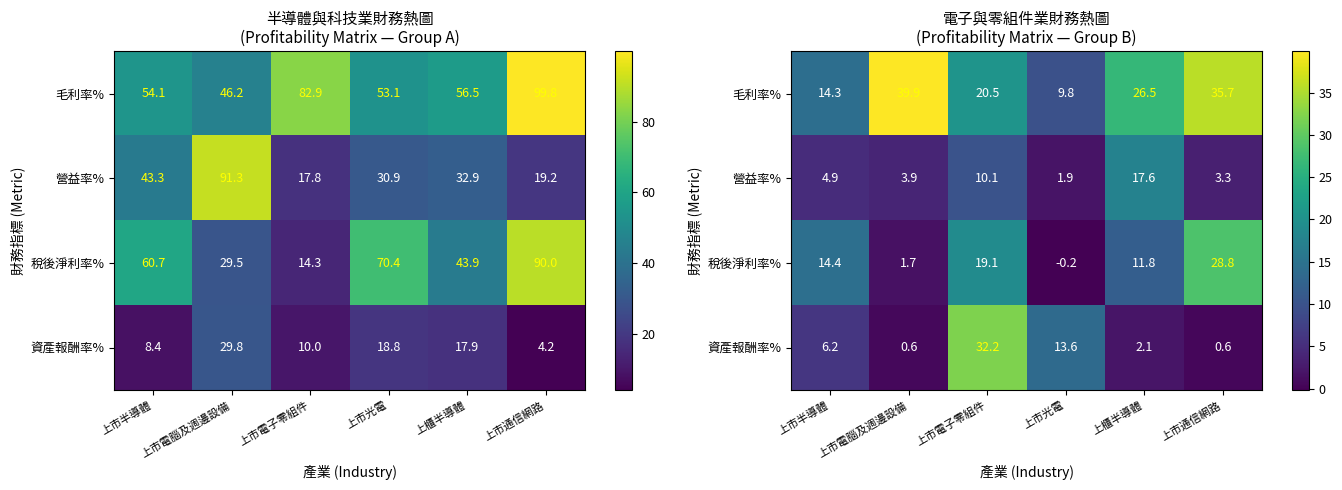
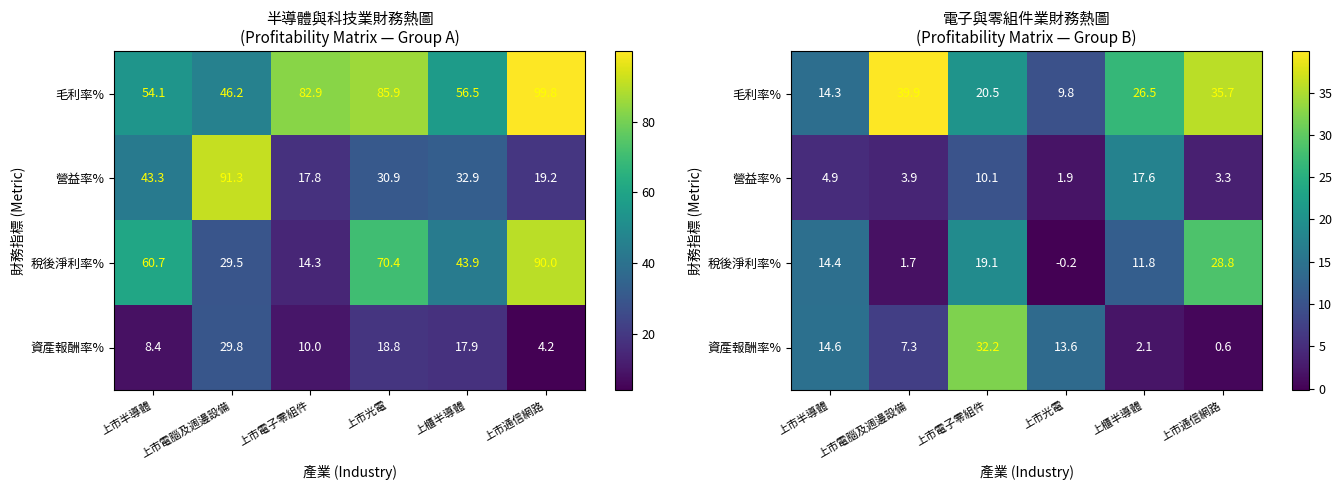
  {
    "半導體與科技業財務熱圖 (Profitability Matrix — Group A)": {
      "毛利率%": {
        "上市半導體": 54.1,
        "上市電腦及週邊設備": 46.2,
        "上市電子零組件": 82.9,
-       "上市光電": 53.1,
+       "上市光電": 85.9,
        "上櫃半導體": 56.5
      },
      "營益率%": {
        "上市半導體": 43.3,
        "上市電腦及週邊設備": 91.3,
        "上市電子零組件": 17.8,
        "上市光電": 30.9,
        "上櫃半導體": 32.9,
        "上市通信網路": 19.2
      },
      "稅後淨利率%": {
        "上市半導體": 60.7,
        "上市電腦及週邊設備": 29.5,
        "上市電子零組件": 14.3,
        "上市光電": 70.4,
        "上櫃半導體": 43.9,
        "上市通信網路": 90.0
      },
      "資產報酬率%": {
        "上市半導體": 8.4,
        "上市電腦及週邊設備": 29.8,
        "上市電子零組件": 10.0,
        "上市光電": 18.8,
        "上櫃半導體": 17.9,
        "上市通信網路": 4.2
      }
    },
    "電子與零組件業財務熱圖 (Profitability Matrix — Group B)": {
      "毛利率%": {
        "上市半導體": 14.3,
        "上市電子零組件": 20.5,
        "上市光電": 9.8,
        "上櫃半導體": 26.5,
        "上市通信網路": 35.7
      },
      "營益率%": {
        "上市半導體": 4.9,
        "上市電腦及週邊設備": 3.9,
        "上市電子零組件": 10.1,
        "上市光電": 1.9,
        "上櫃半導體": 17.6,
        "上市通信網路": 3.3
      },
      "稅後淨利率%": {
        "上市半導體": 14.4,
        "上市電腦及週邊設備": 1.7,
        "上市電子零組件": 19.1,
        "上市光電": -0.2,
        "上櫃半導體": 11.8,
        "上市通信網路": 28.8
      },
      "資產報酬率%": {
-       "上市半導體": 6.2,
-       "上市電腦及週邊設備": 0.6,
+       "上市半導體": 14.6,
+       "上市電腦及週邊設備": 7.3,
        "上市電子零組件": 32.2,
        "上市光電": 13.6,
        "上櫃半導體": 2.1,
        "上市通信網路": 0.6
      }
    }
  }
